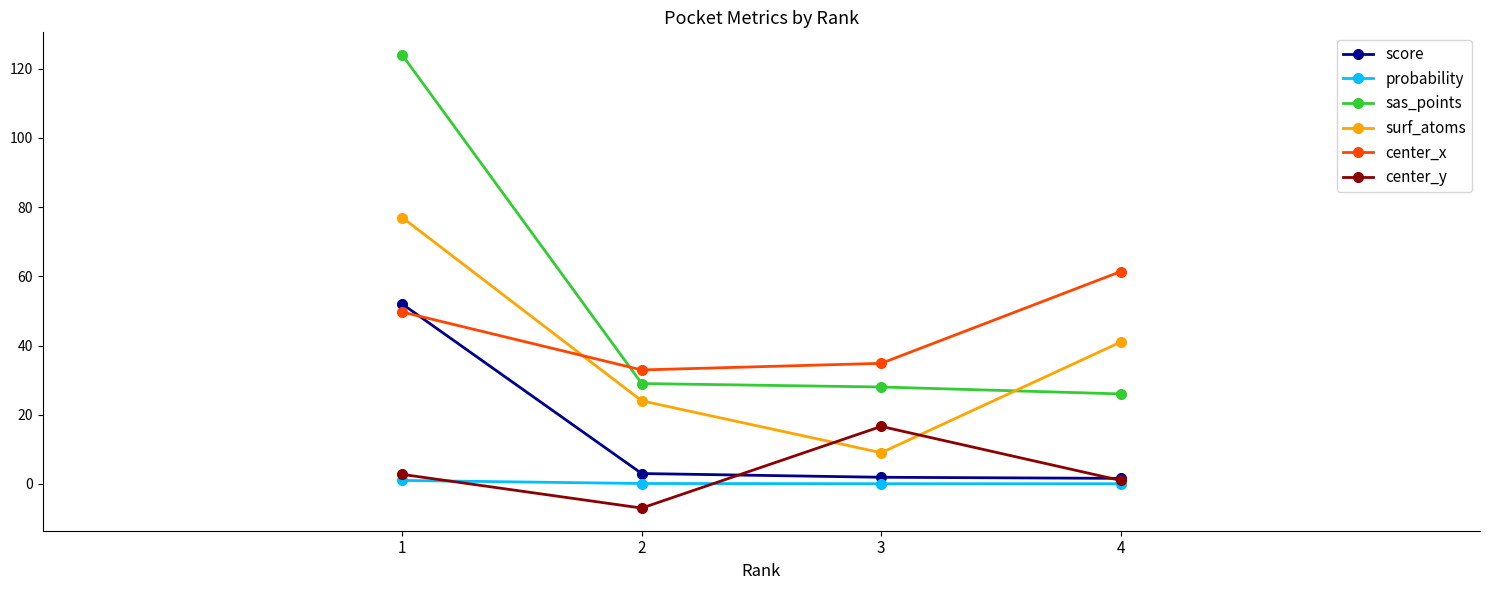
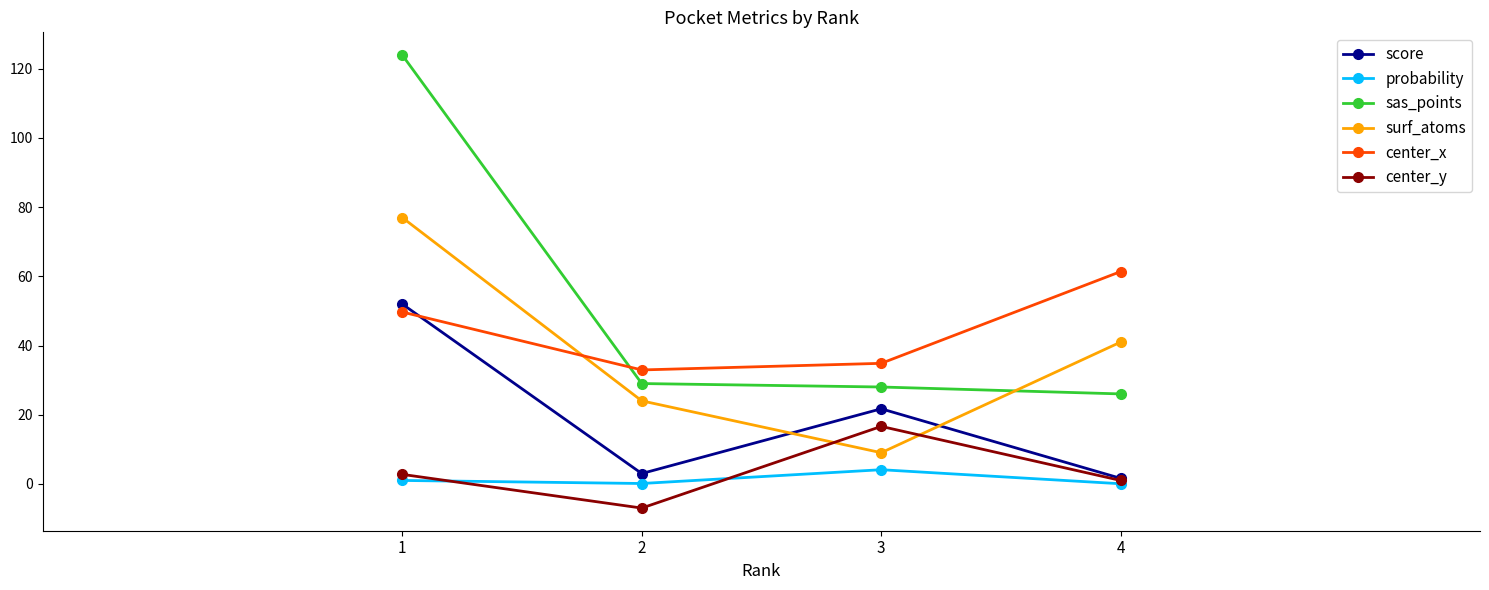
  {
    "score": {
      "1": 52,
      "2": 3,
-     "3": 2
+     "3": 22
    },
    "probability": {
      "1": 1,
      "2": 0,
-     "3": 0,
+     "3": 4,
      "4": 0
    },
    "sas_points": {
      "1": 124,
      "2": 29,
      "3": 28,
      "4": 26
    },
    "surf_atoms": {
      "1": 77,
      "2": 24,
      "3": 9,
      "4": 41
    },
    "center_x": {
      "1": 50,
      "2": 33,
      "3": 35,
      "4": 61
    },
    "center_y": {
      "1": 3,
      "2": -7,
      "3": 17
    }
  }
